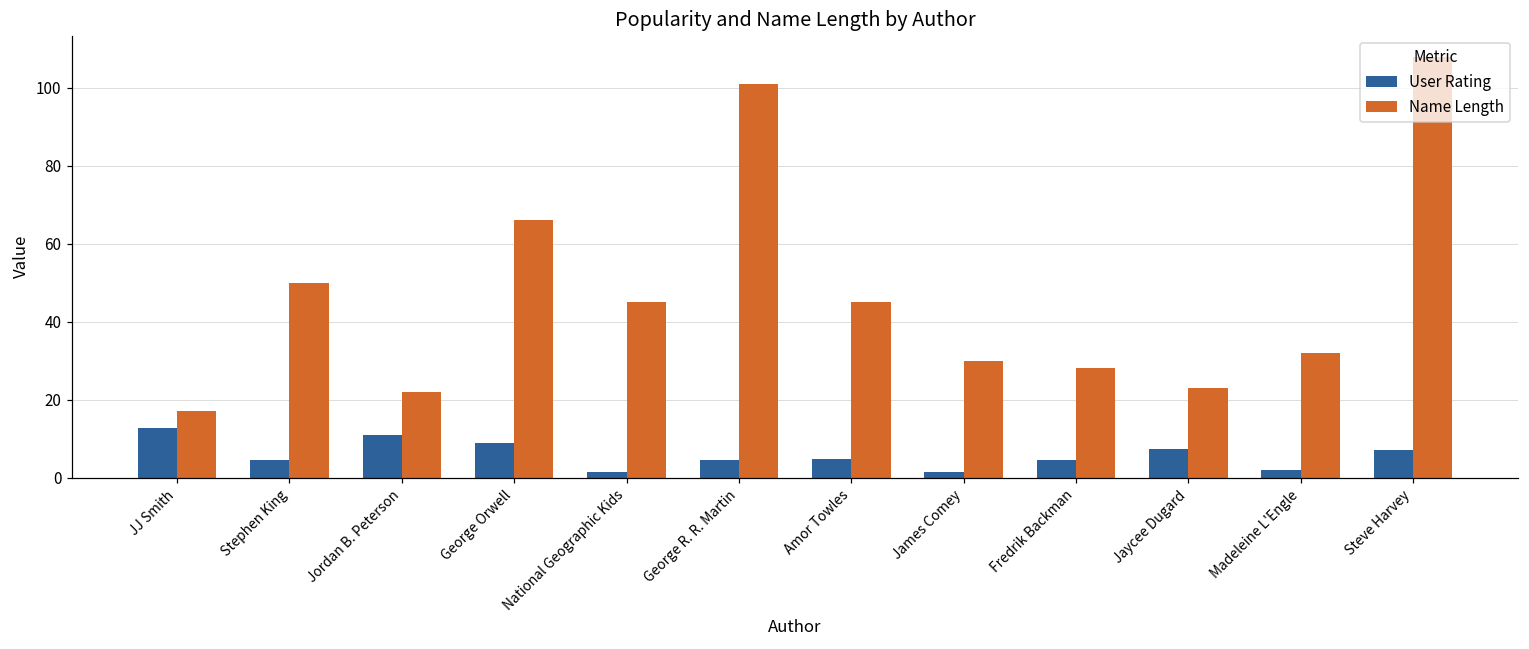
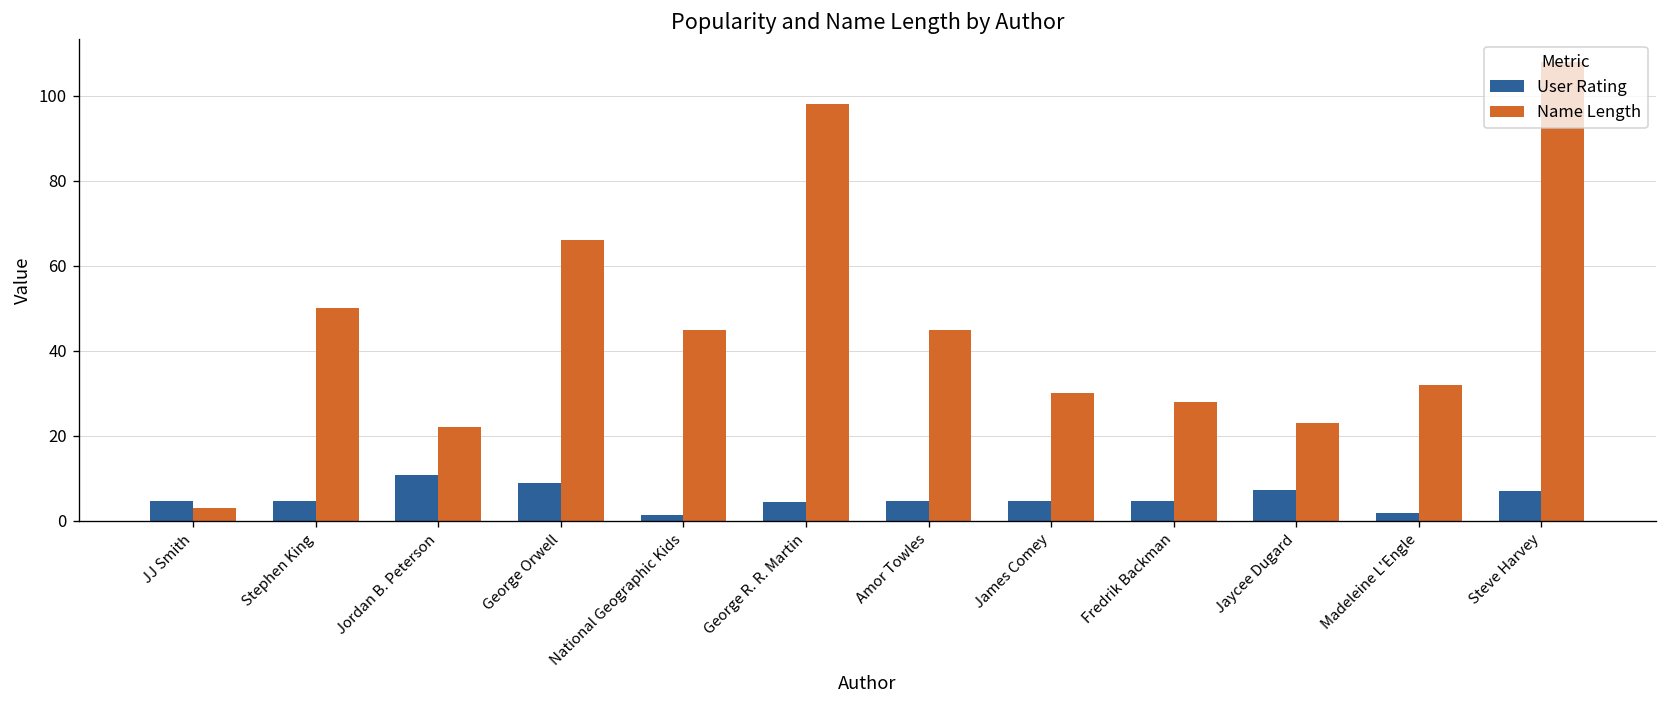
  {
    "User Rating": {
-     "JJ Smith": 13,
+     "JJ Smith": 5,
      "Stephen King": 5,
      "Jordan B. Peterson": 11,
      "George Orwell": 9,
      "National Geographic Kids": 2,
      "George R. R. Martin": 4,
      "Amor Towles": 5,
-     "James Comey": 1,
+     "James Comey": 5,
      "Fredrik Backman": 5,
      "Jaycee Dugard": 7,
      "Madeleine L'Engle": 2,
      "Steve Harvey": 7
    },
    "Name Length": {
-     "JJ Smith": 17,
+     "JJ Smith": 3,
      "Stephen King": 50,
      "Jordan B. Peterson": 22,
      "George Orwell": 66,
      "National Geographic Kids": 45,
-     "George R. R. Martin": 101,
+     "George R. R. Martin": 98,
      "Amor Towles": 45,
      "James Comey": 30,
      "Fredrik Backman": 28,
      "Jaycee Dugard": 23,
      "Madeleine L'Engle": 32
    }
  }
